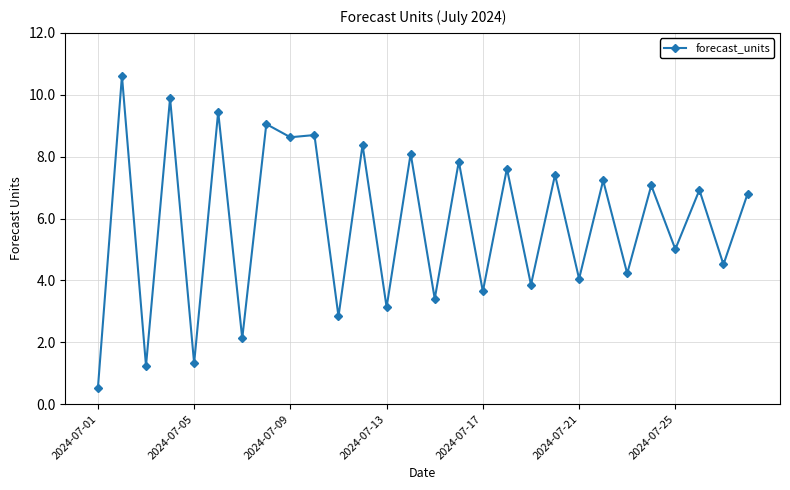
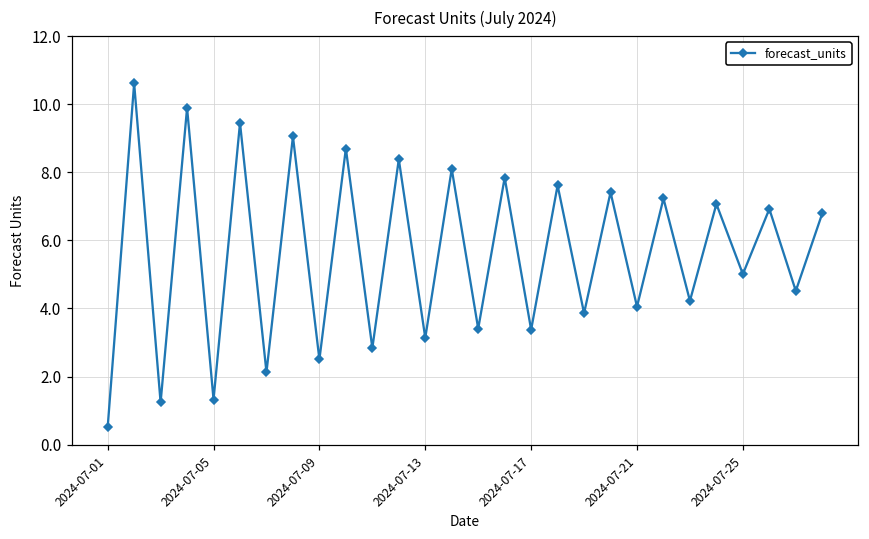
  {
    "2024-07-01": 0.5,
    "2024-07-05": 1.3,
-   "2024-07-09": 8.6,
+   "2024-07-09": 2.5,
    "2024-07-13": 3.1,
-   "2024-07-17": 3.6,
+   "2024-07-17": 3.4,
    "2024-07-21": 4.1,
    "2024-07-25": 5.0
  }
